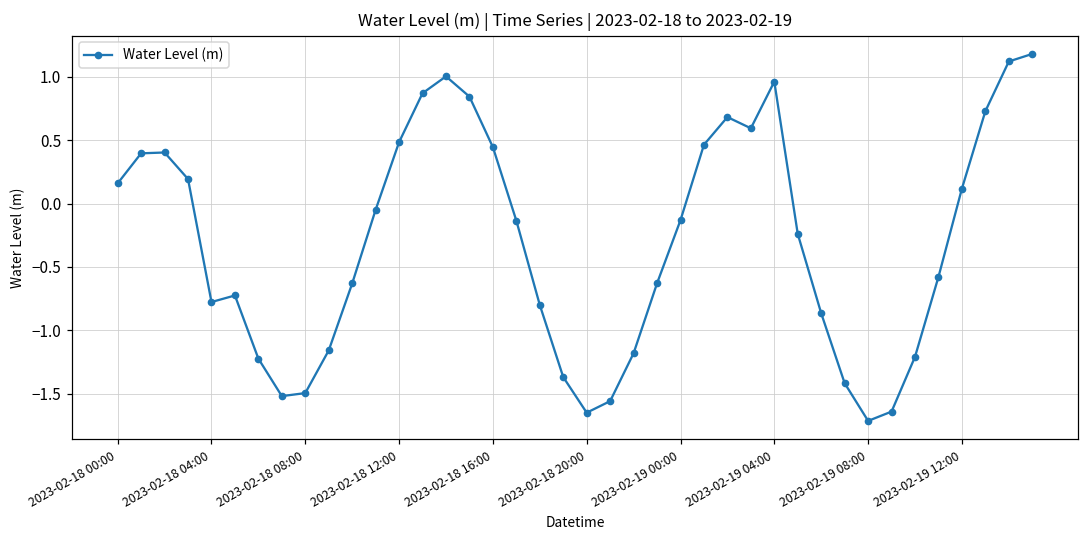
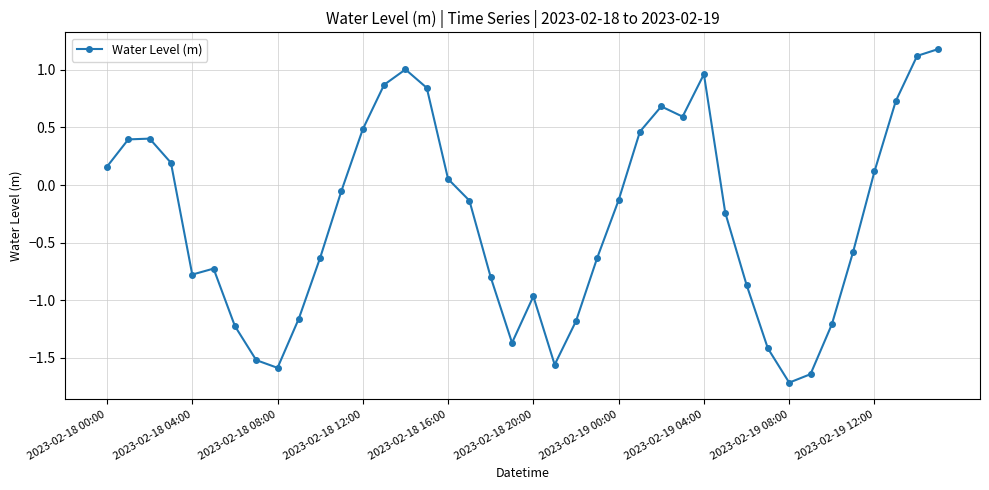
  {
    "2023-02-18 00:00": 0.16,
    "2023-02-18 04:00": -0.78,
-   "2023-02-18 08:00": -1.49,
+   "2023-02-18 08:00": -1.59,
    "2023-02-18 12:00": 0.48,
-   "2023-02-18 16:00": 0.45,
-   "2023-02-18 20:00": -1.65,
+   "2023-02-18 16:00": 0.05,
+   "2023-02-18 20:00": -0.97,
    "2023-02-19 00:00": -0.13,
    "2023-02-19 04:00": 0.96,
    "2023-02-19 08:00": -1.71,
    "2023-02-19 12:00": 0.12
  }
